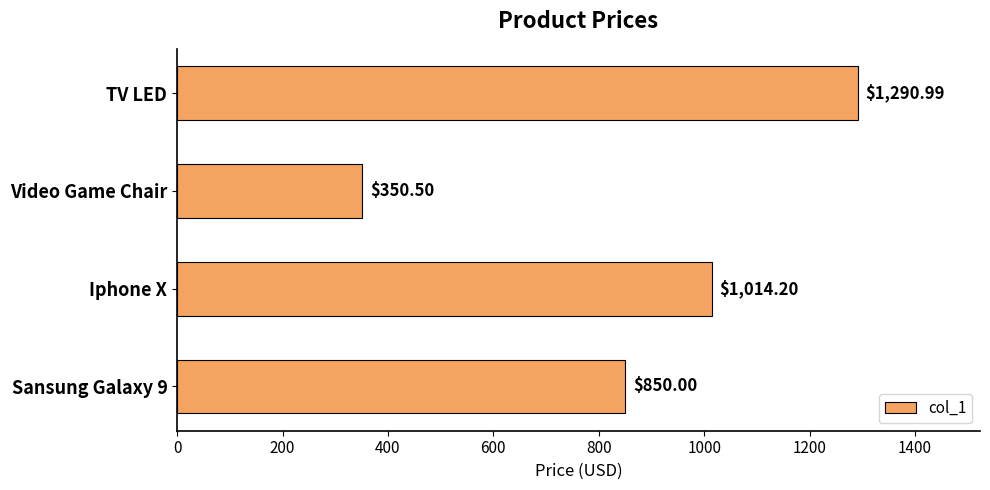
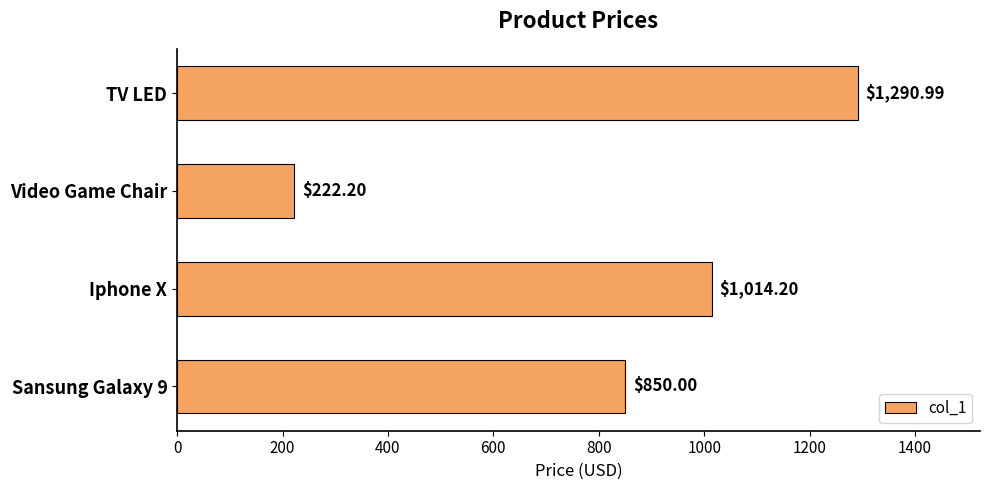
  {
    "TV LED": "$1,290.99",
-   "Video Game Chair": "$350.50",
+   "Video Game Chair": "$222.20",
    "Iphone X": "$1,014.20",
    "Sansung Galaxy 9": "$850.00"
  }
